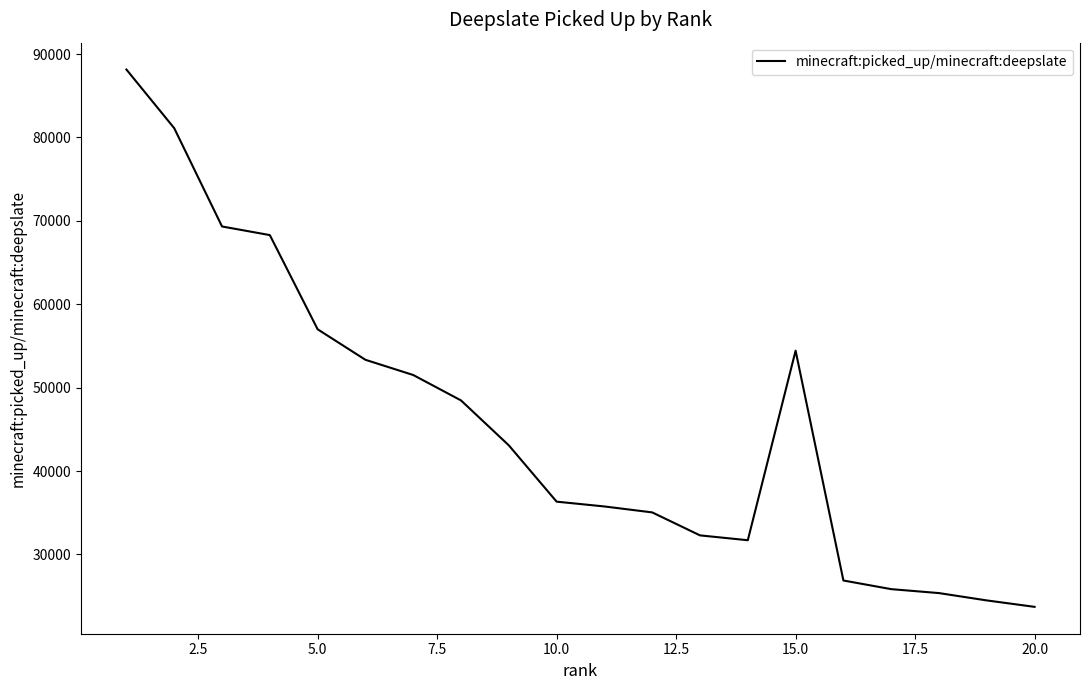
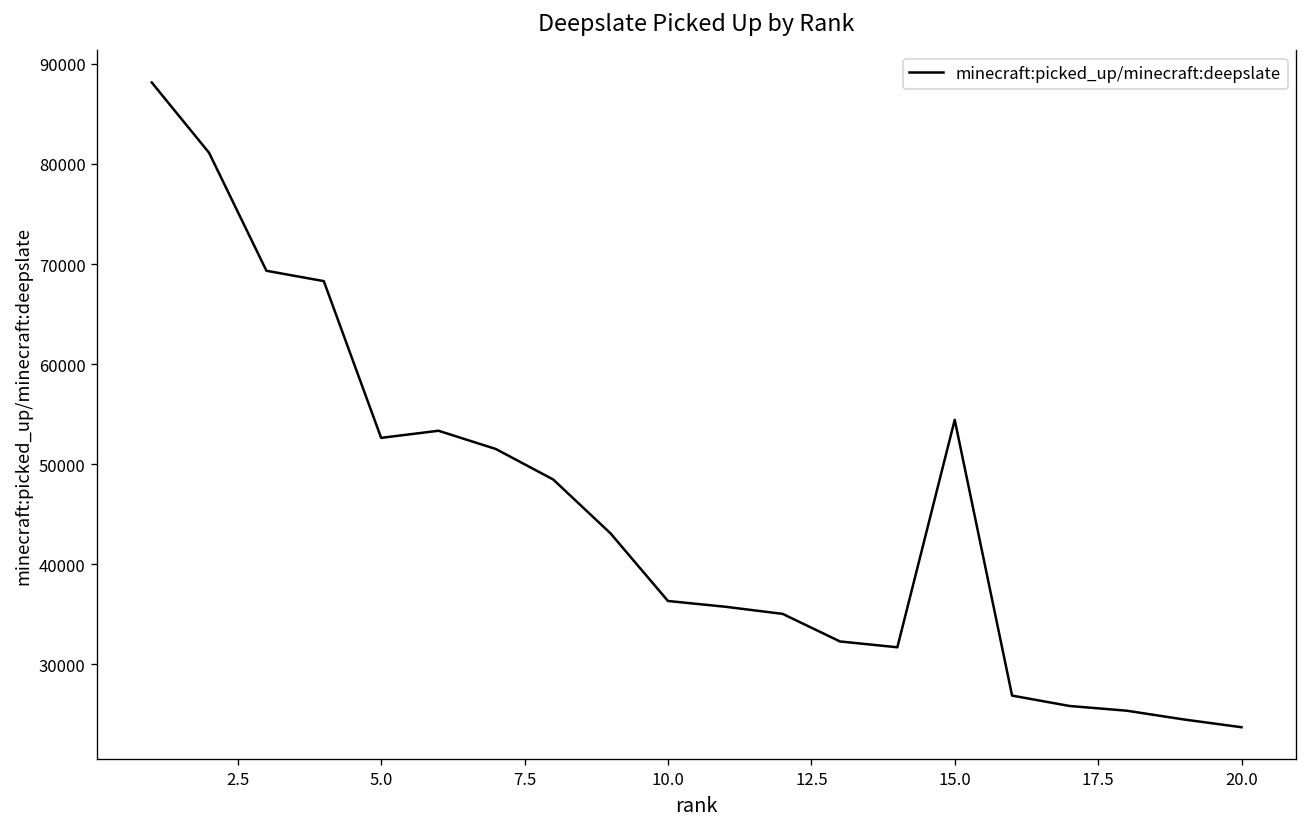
  {
-   "5.0": 57000,
+   "5.0": 53000,
    "10.0": 36000,
    "15.0": 54000,
    "20.0": 24000
  }
